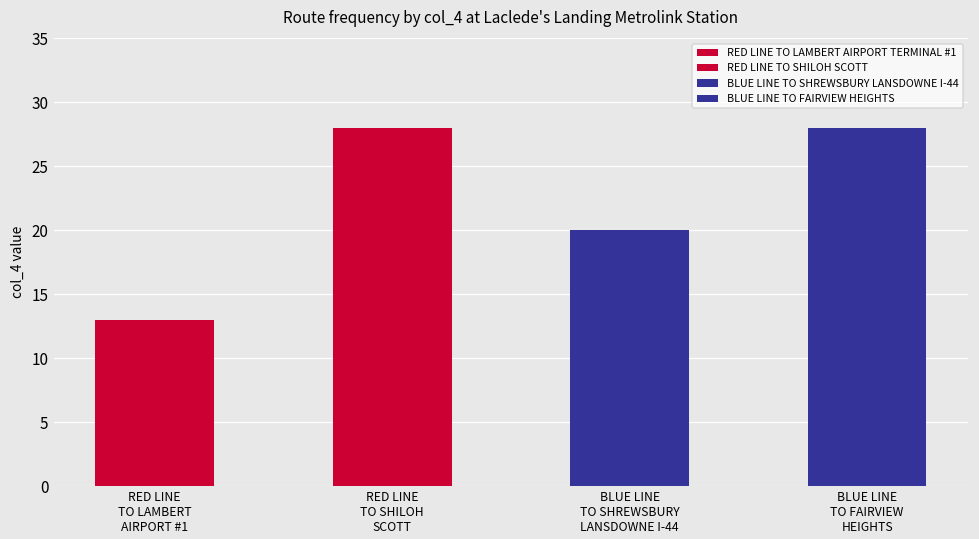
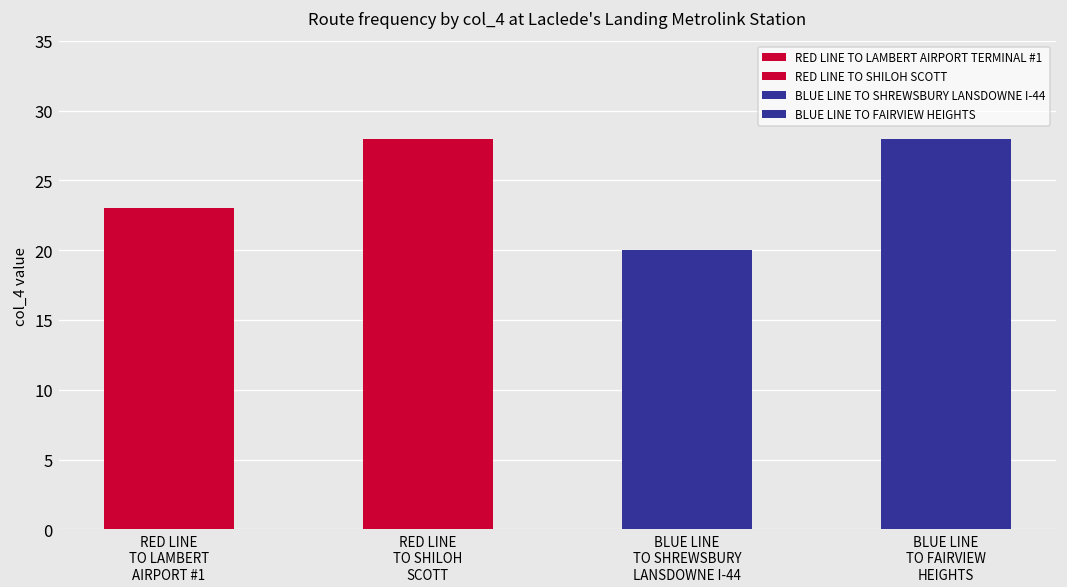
  {
-   "RED LINE TO LAMBERT AIRPORT #1": 13,
+   "RED LINE TO LAMBERT AIRPORT #1": 23,
    "RED LINE TO SHILOH SCOTT": 28,
    "BLUE LINE TO SHREWSBURY LANSDOWNE I-44": 20,
    "BLUE LINE TO FAIRVIEW HEIGHTS": 28
  }
